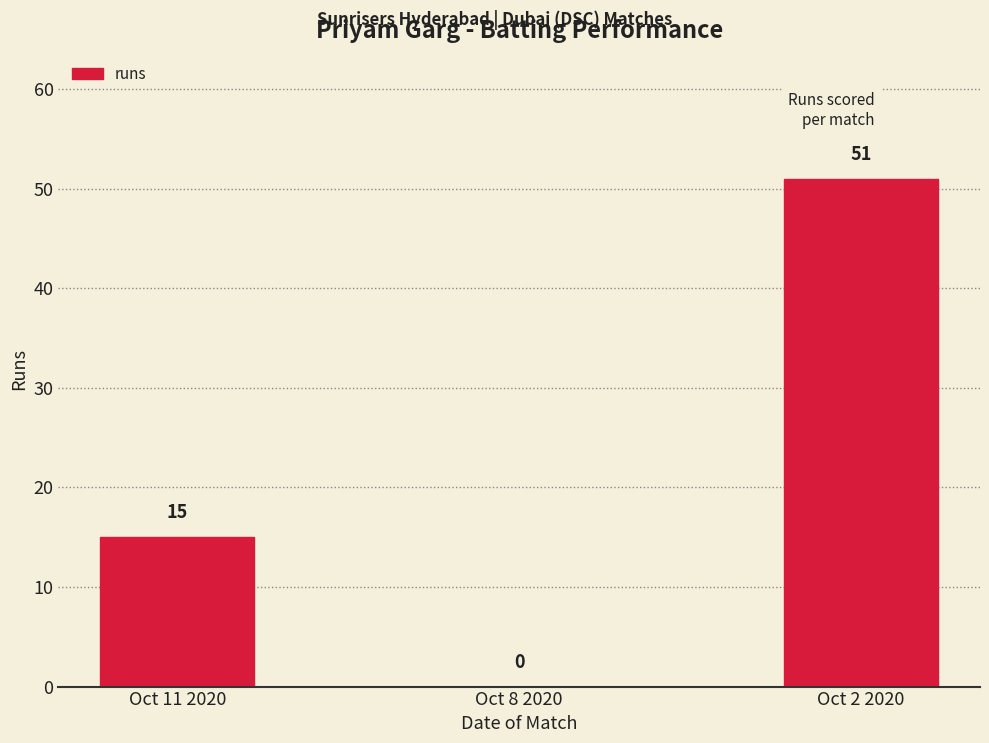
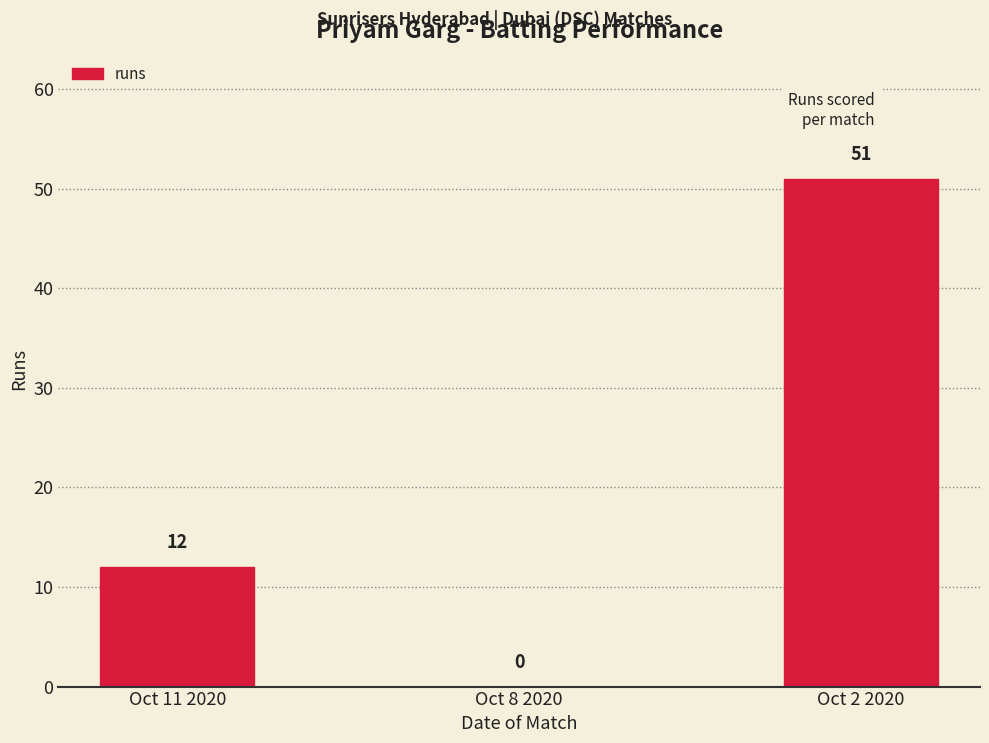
  {
-   "Oct 11 2020": 15,
+   "Oct 11 2020": 12,
    "Oct 8 2020": 0,
    "Oct 2 2020": 51
  }
